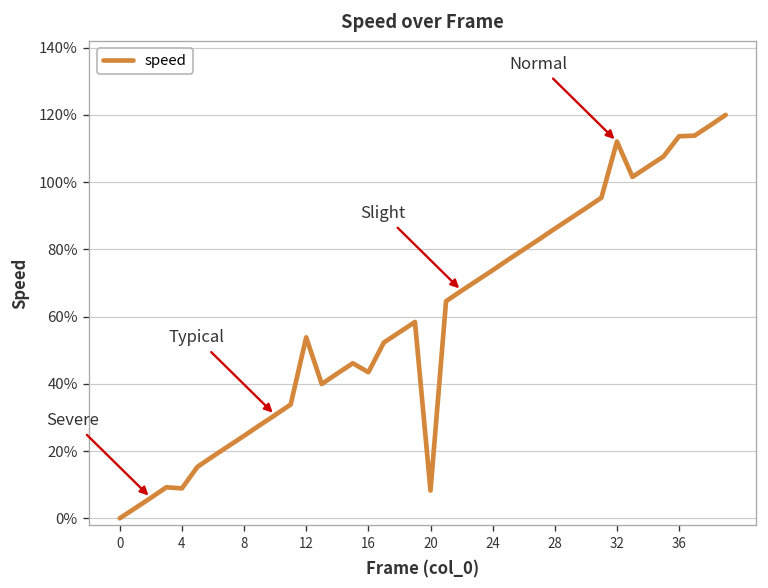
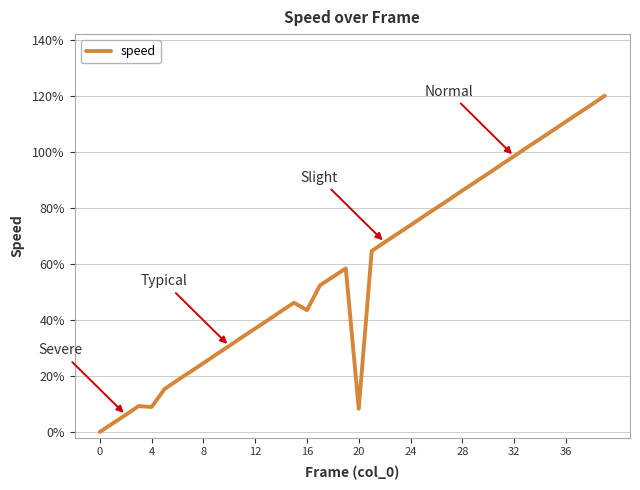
  {
    "0": "0%",
    "4": "9%",
    "8": "25%",
-   "12": "54%",
+   "12": "37%",
    "16": "43%",
    "20": "8%",
    "24": "74%",
    "28": "86%",
-   "32": "112%",
-   "36": "114%"
+   "32": "98%",
+   "36": "111%"
  }
